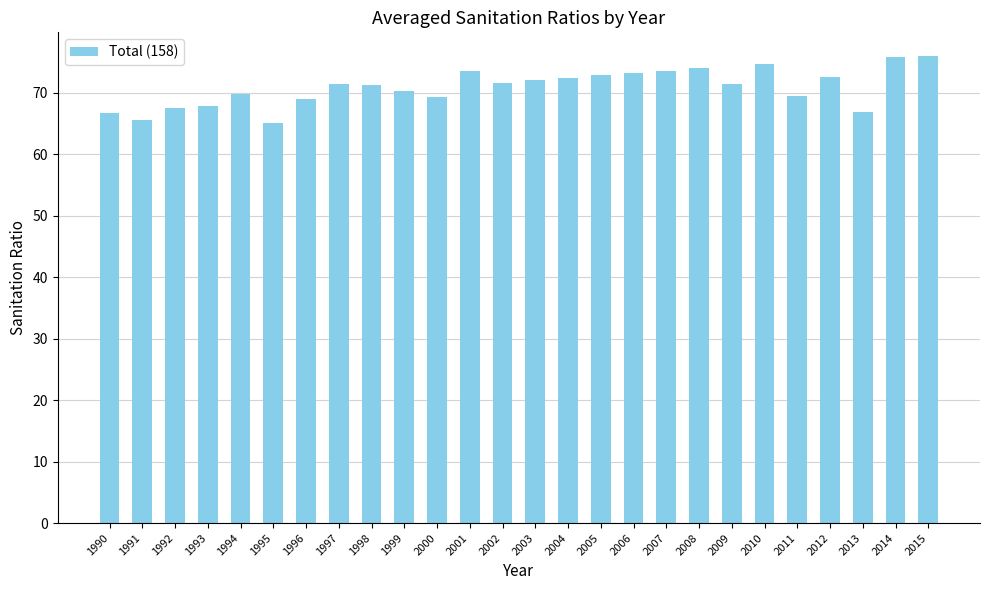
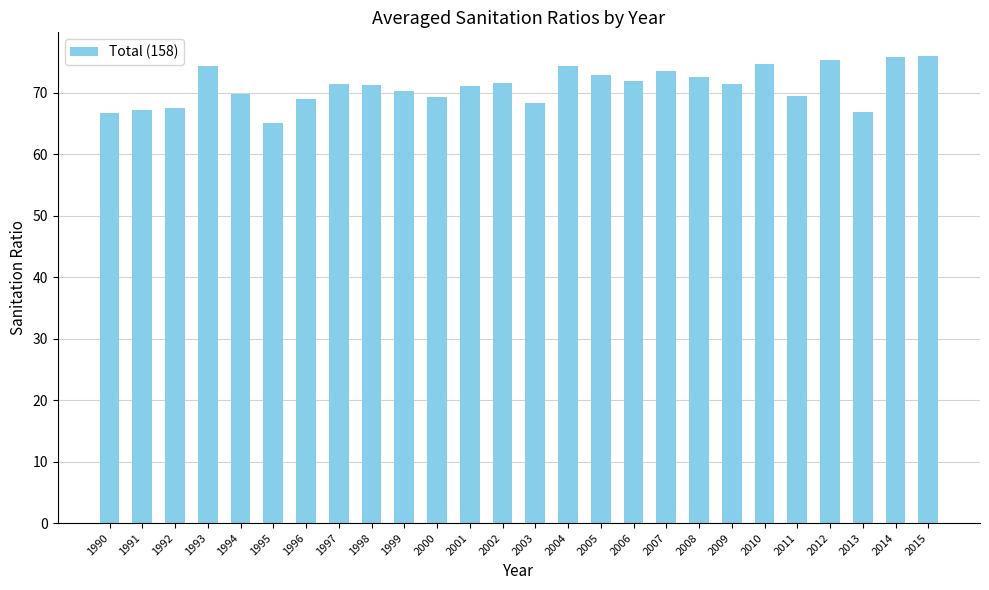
  {
    "1990": 67,
-   "1991": 65,
+   "1991": 67,
    "1992": 67,
-   "1993": 68,
+   "1993": 74,
    "1994": 70,
    "1995": 65,
    "1996": 69,
    "1997": 71,
    "1998": 71,
    "1999": 70,
    "2000": 69,
-   "2001": 73,
+   "2001": 71,
    "2002": 72,
-   "2003": 72,
-   "2004": 72,
+   "2003": 68,
+   "2004": 74,
    "2005": 73,
-   "2006": 73,
+   "2006": 72,
    "2007": 74,
-   "2008": 74,
+   "2008": 73,
    "2009": 71,
    "2010": 75,
    "2011": 69,
-   "2012": 72,
+   "2012": 75,
    "2013": 67,
    "2014": 76,
    "2015": 76
  }
